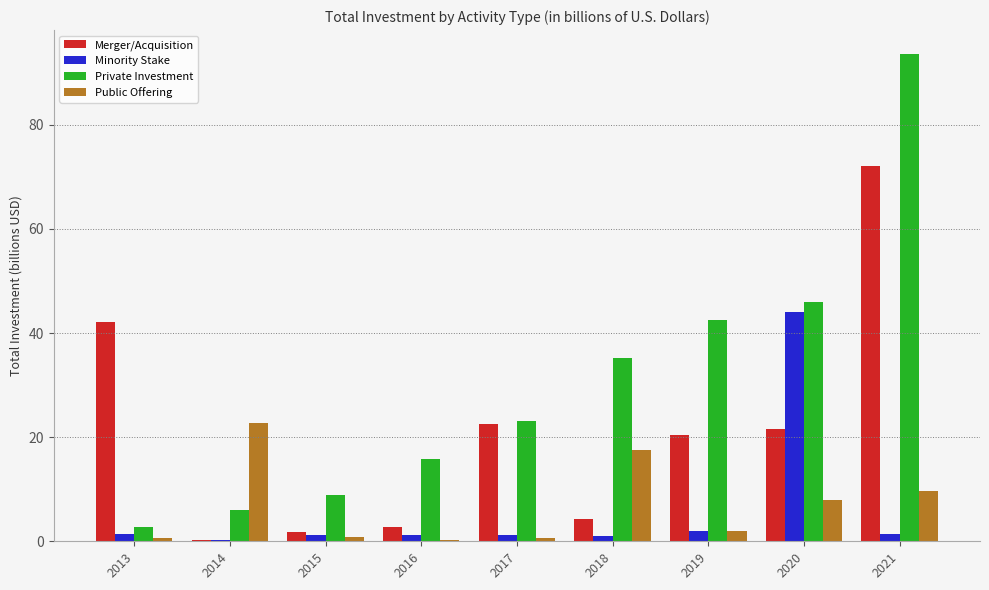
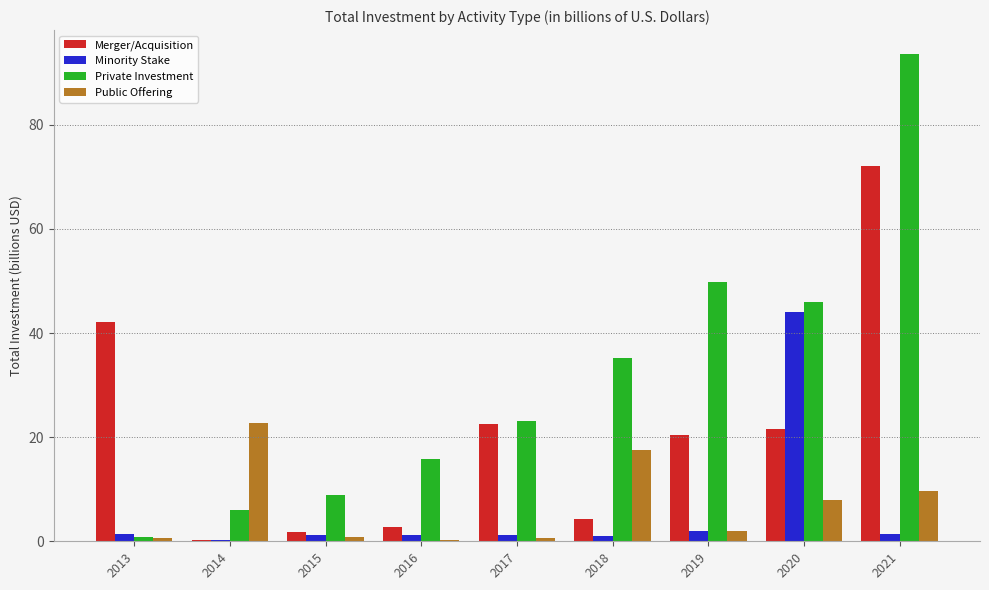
  {
    "Merger/Acquisition": {
      "2013": 42,
      "2015": 2,
      "2016": 3,
      "2017": 22,
      "2018": 4,
      "2019": 20,
      "2020": 22,
      "2021": 72
    },
    "Minority Stake": {
      "2013": 1,
      "2015": 1,
      "2016": 1,
      "2017": 1,
      "2018": 1,
      "2019": 2,
      "2020": 44,
      "2021": 1
    },
    "Private Investment": {
-     "2013": 3,
+     "2013": 1,
      "2014": 6,
      "2015": 9,
      "2016": 16,
      "2017": 23,
      "2018": 35,
-     "2019": 43,
+     "2019": 50,
      "2020": 46,
      "2021": 94
    },
    "Public Offering": {
      "2013": 1,
      "2014": 23,
      "2015": 1,
      "2017": 1,
      "2018": 18,
      "2019": 2,
      "2020": 8,
      "2021": 10
    }
  }
